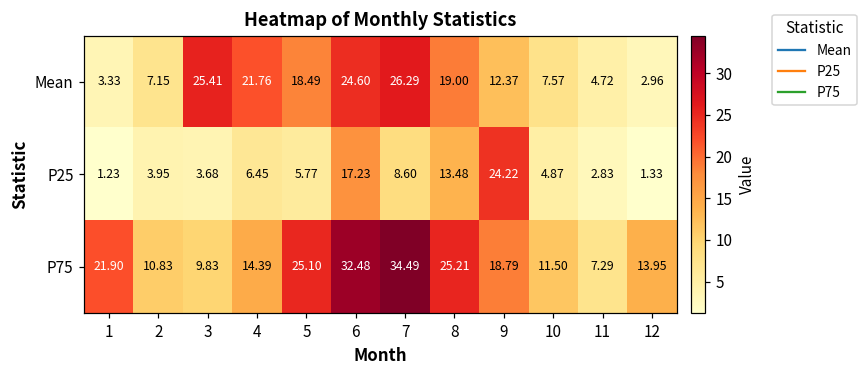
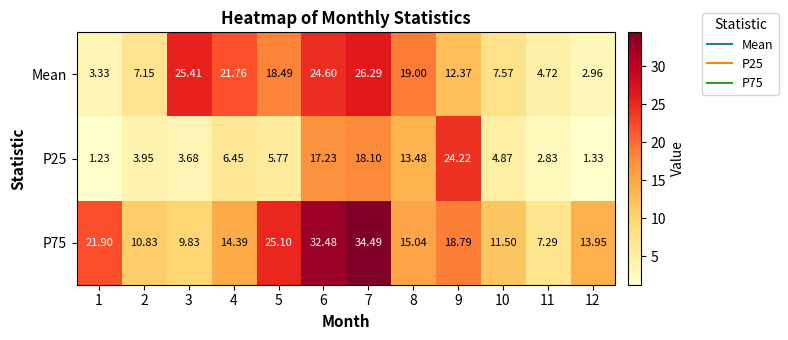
  {
    "Mean": {
      "1": 3.33,
      "2": 7.15,
      "3": 25.41,
      "4": 21.76,
      "5": 18.49,
      "6": 24.60,
      "7": 26.29,
      "8": 19.00,
      "9": 12.37,
      "10": 7.57,
      "11": 4.72,
      "12": 2.96
    },
    "P25": {
      "1": 1.23,
      "2": 3.95,
      "3": 3.68,
      "4": 6.45,
      "5": 5.77,
      "6": 17.23,
-     "7": 8.60,
+     "7": 18.10,
      "8": 13.48,
      "9": 24.22,
      "10": 4.87,
      "11": 2.83,
      "12": 1.33
    },
    "P75": {
      "1": 21.90,
      "2": 10.83,
      "3": 9.83,
      "4": 14.39,
      "5": 25.10,
      "6": 32.48,
      "7": 34.49,
-     "8": 25.21,
+     "8": 15.04,
      "9": 18.79,
      "10": 11.50,
      "11": 7.29,
      "12": 13.95
    }
  }
